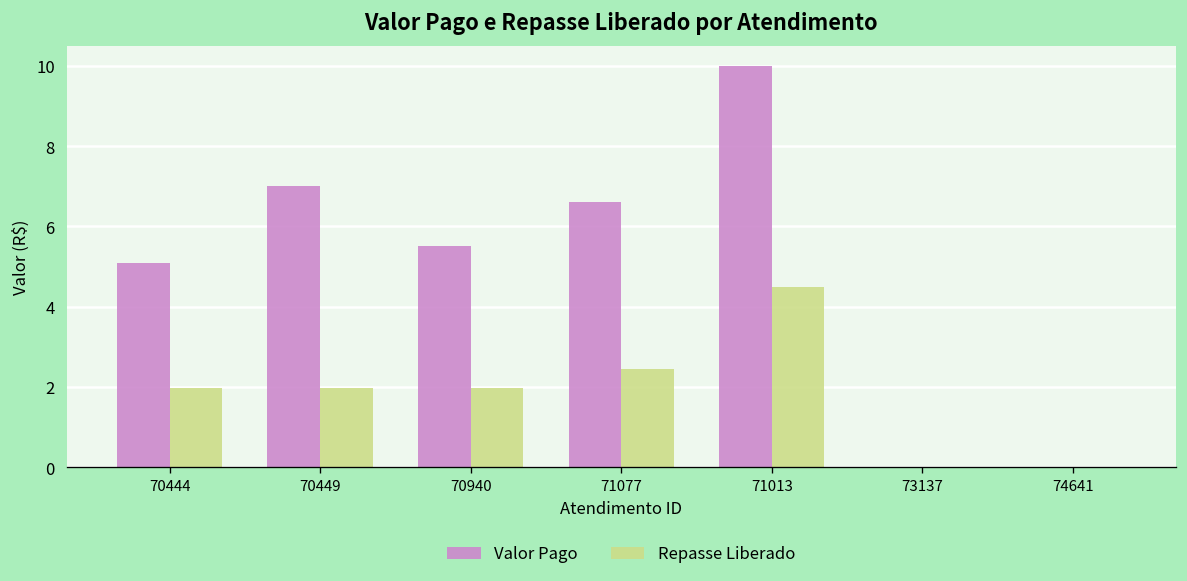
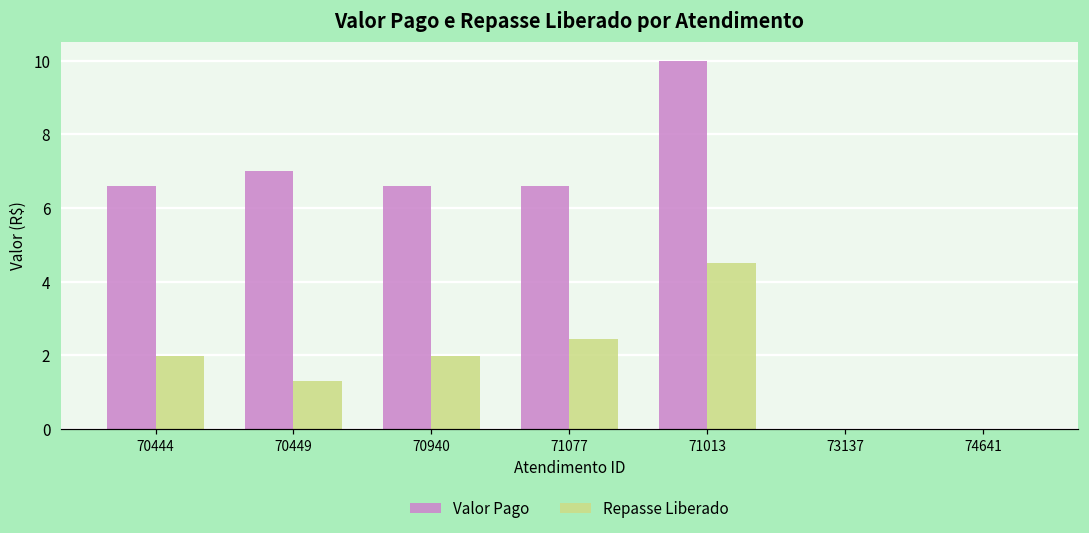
  {
    "Valor Pago": {
-     "70444": 5.1,
+     "70444": 6.6,
      "70449": 7.0,
-     "70940": 5.5,
+     "70940": 6.6,
      "71077": 6.6,
      "71013": 10.0,
      "73137": 0.0,
      "74641": 0.0
    },
    "Repasse Liberado": {
      "70444": 2.0,
-     "70449": 2.0,
+     "70449": 1.3,
      "70940": 2.0,
      "71077": 2.4,
      "71013": 4.5,
      "73137": 0.0,
      "74641": 0.0
    }
  }
